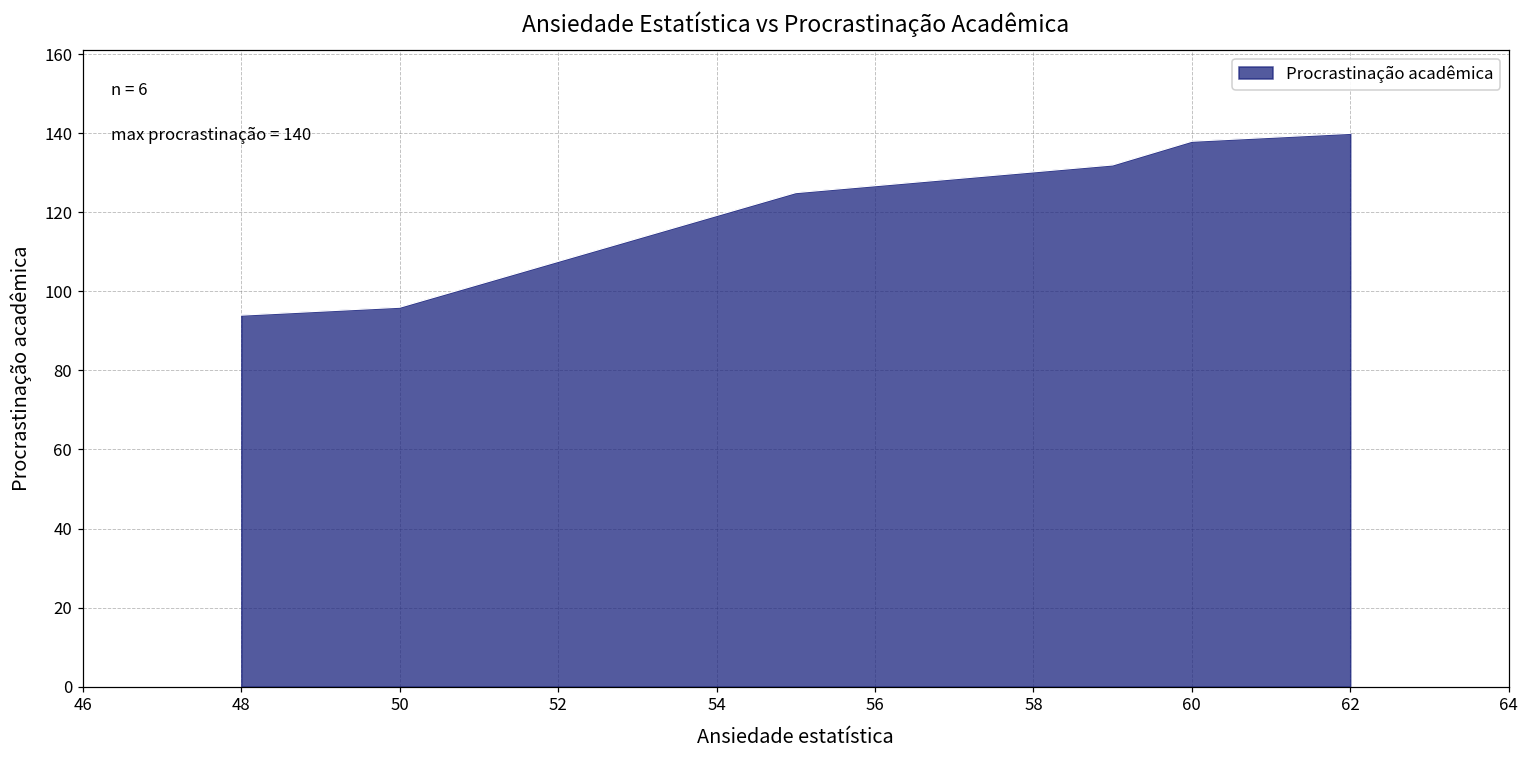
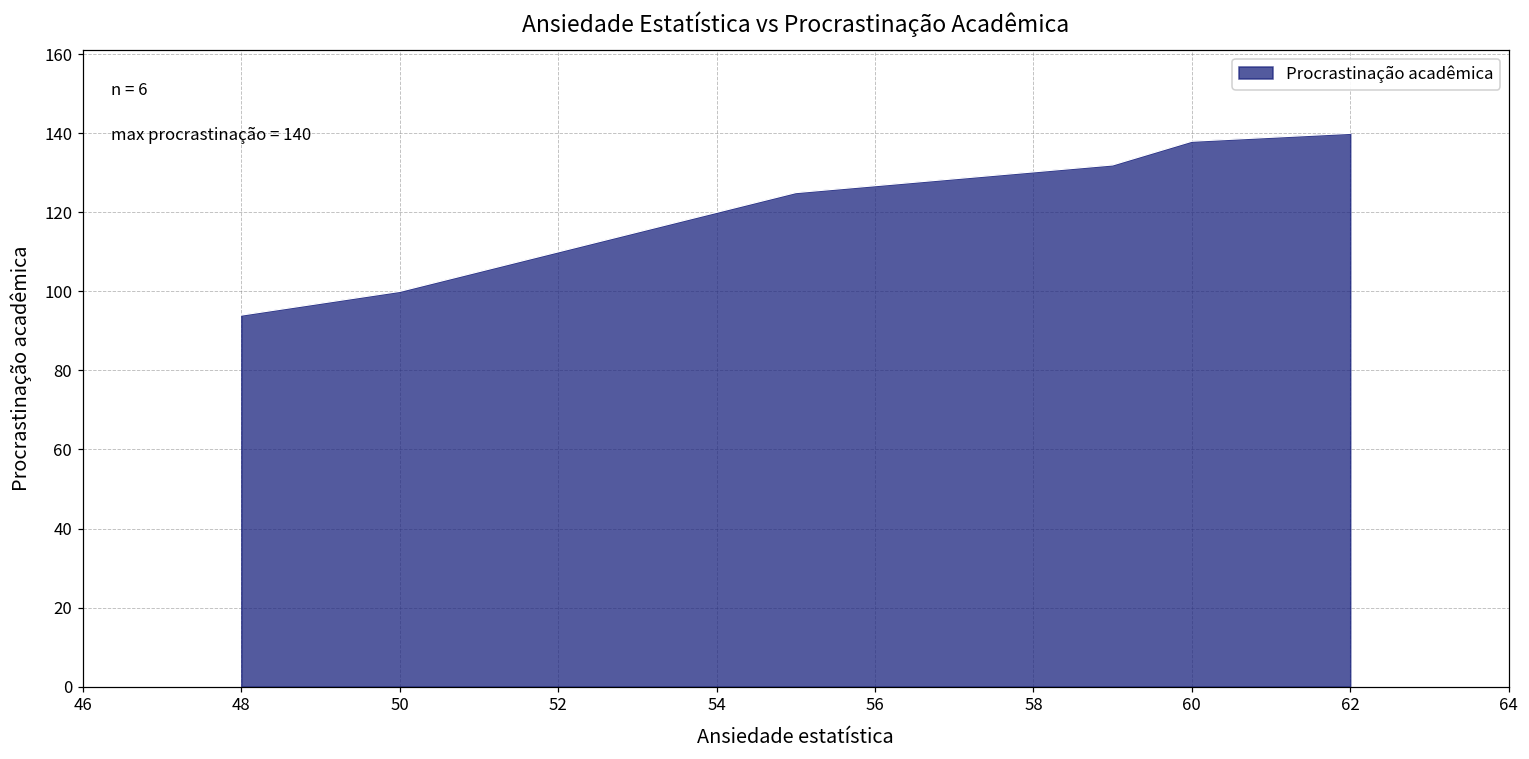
  {
    "48": 94,
-   "50": 96,
+   "50": 100,
    "60": 138,
    "62": 140
  }
